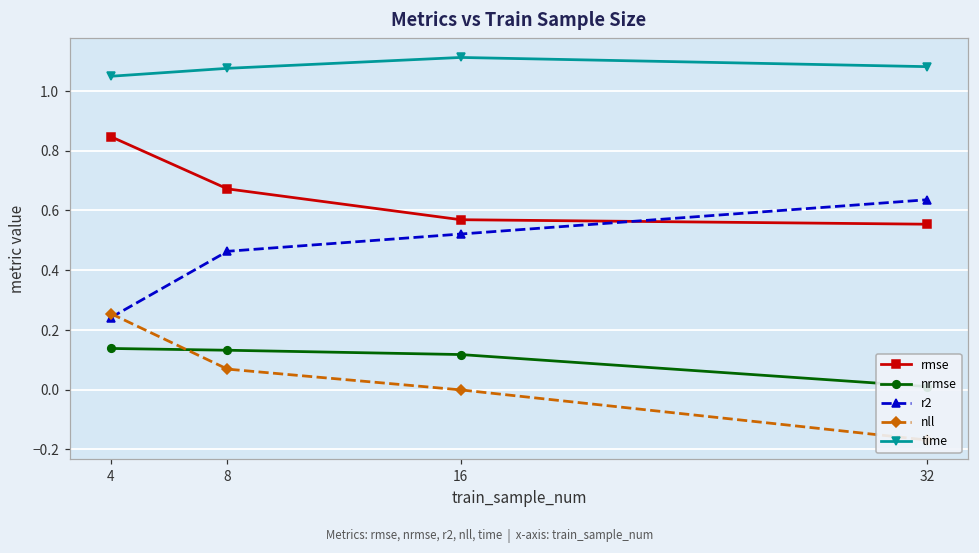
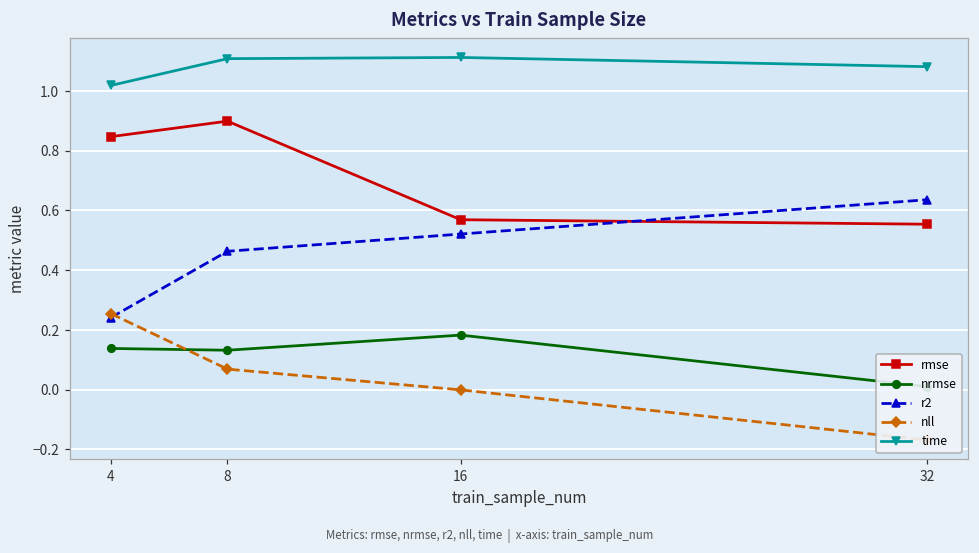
  {
    "rmse": {
      "4": 0.85,
-     "8": 0.67,
+     "8": 0.90,
      "16": 0.57,
      "32": 0.55
    },
    "nrmse": {
      "4": 0.14,
      "8": 0.13,
-     "16": 0.12
+     "16": 0.18
    },
    "r2": {
      "4": 0.24,
      "8": 0.46,
      "16": 0.52,
      "32": 0.64
    },
    "nll": {
      "4": 0.25,
      "8": 0.07,
      "16": 0.00
    },
    "time": {
-     "4": 1.05,
-     "8": 1.08,
+     "4": 1.02,
+     "8": 1.11,
      "16": 1.11,
      "32": 1.08
    }
  }
